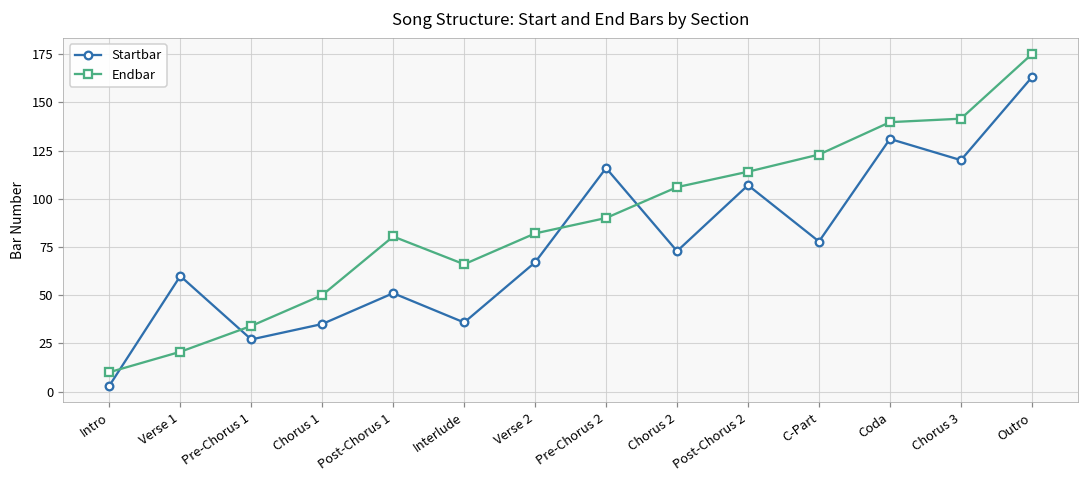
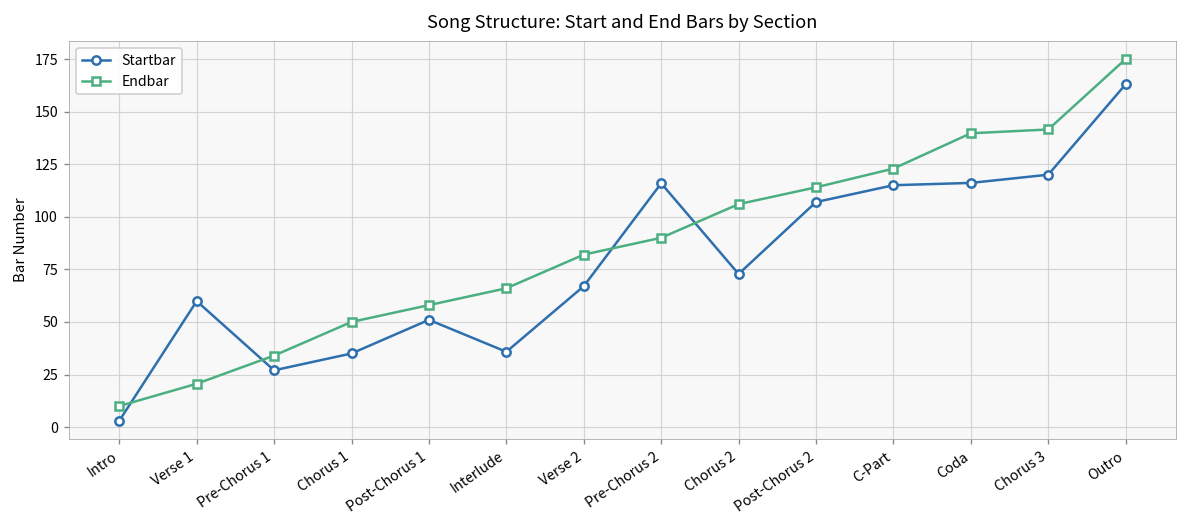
  {
    "Startbar": {
      "Intro": 3,
      "Verse 1": 60,
      "Pre-Chorus 1": 27,
      "Chorus 1": 35,
      "Post-Chorus 1": 51,
      "Interlude": 36,
      "Verse 2": 67,
      "Pre-Chorus 2": 116,
      "Chorus 2": 73,
      "Post-Chorus 2": 107,
-     "C-Part": 78,
-     "Coda": 131,
+     "C-Part": 115,
+     "Coda": 116,
      "Chorus 3": 120,
      "Outro": 163
    },
    "Endbar": {
      "Intro": 10,
      "Verse 1": 21,
      "Pre-Chorus 1": 34,
      "Chorus 1": 50,
-     "Post-Chorus 1": 80,
+     "Post-Chorus 1": 58,
      "Interlude": 66,
      "Verse 2": 82,
      "Pre-Chorus 2": 90,
      "Chorus 2": 106,
      "Post-Chorus 2": 114,
      "C-Part": 123,
      "Coda": 140,
      "Chorus 3": 142,
      "Outro": 175
    }
  }
